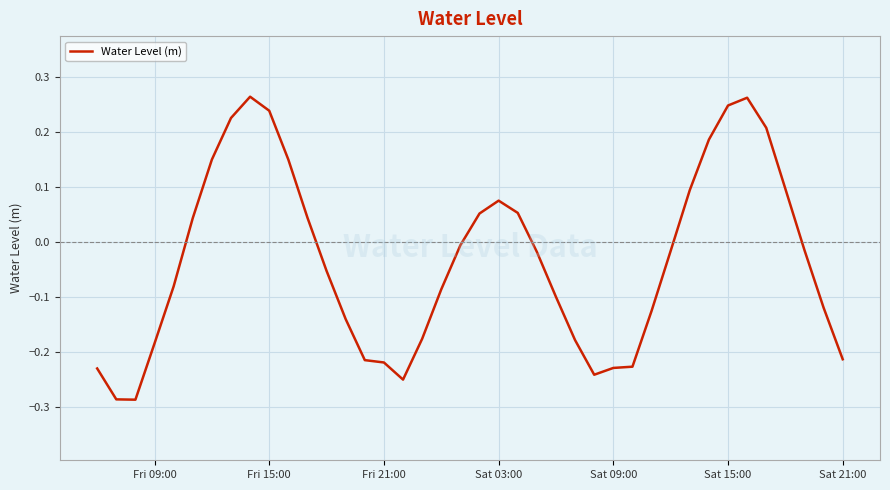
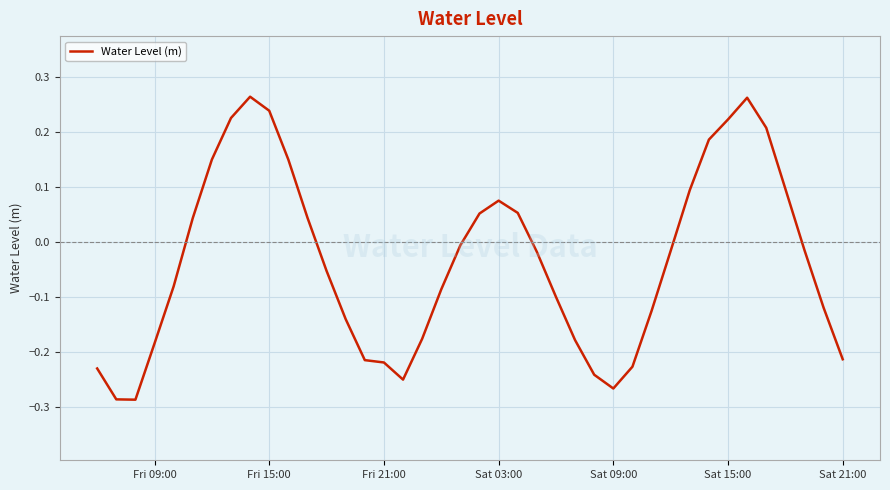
  {
    "Fri 09:00": -0.18,
    "Fri 15:00": 0.24,
    "Fri 21:00": -0.22,
    "Sat 03:00": 0.08,
-   "Sat 09:00": -0.23,
-   "Sat 15:00": 0.25,
+   "Sat 09:00": -0.27,
+   "Sat 15:00": 0.22,
    "Sat 21:00": -0.21
  }
